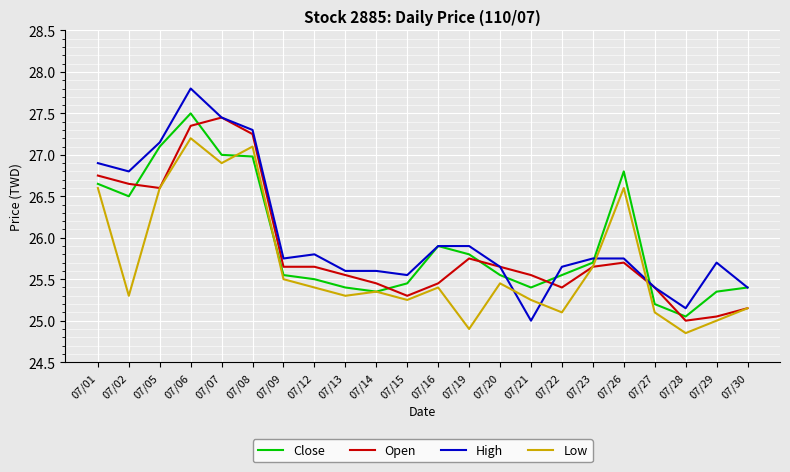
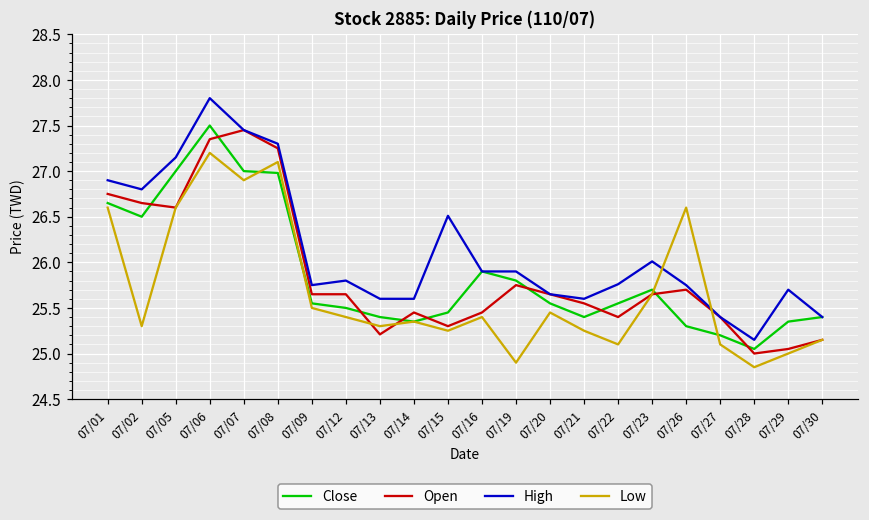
  {
    "Close": {
      "07/01": 26.7,
      "07/02": 26.5,
-     "07/05": 27.1,
+     "07/05": 27.0,
      "07/06": 27.5,
      "07/07": 27.0,
      "07/08": 27.0,
      "07/09": 25.6,
      "07/12": 25.5,
      "07/13": 25.4,
      "07/15": 25.5,
      "07/19": 25.8,
      "07/20": 25.6,
      "07/21": 25.4,
      "07/22": 25.6,
      "07/23": 25.7,
-     "07/26": 26.8,
+     "07/26": 25.3,
      "07/27": 25.2,
      "07/28": 25.1,
      "07/29": 25.4
    },
    "Open": {
      "07/01": 26.8,
      "07/02": 26.7,
      "07/06": 27.4,
      "07/08": 27.3,
      "07/09": 25.7,
      "07/12": 25.7,
-     "07/13": 25.6,
+     "07/13": 25.2,
      "07/14": 25.5,
      "07/15": 25.3,
      "07/16": 25.5,
      "07/19": 25.8,
      "07/21": 25.6,
      "07/22": 25.4,
      "07/26": 25.7,
      "07/28": 25.0,
      "07/29": 25.1
    },
    "High": {
      "07/01": 26.9,
      "07/02": 26.8,
      "07/05": 27.2,
      "07/06": 27.8,
      "07/08": 27.3,
      "07/09": 25.8,
      "07/12": 25.8,
      "07/13": 25.6,
      "07/14": 25.6,
-     "07/15": 25.6,
+     "07/15": 26.5,
      "07/19": 25.9,
-     "07/21": 25.0,
-     "07/22": 25.7,
-     "07/23": 25.8,
+     "07/21": 25.6,
+     "07/22": 25.8,
+     "07/23": 26.0,
      "07/26": 25.8,
      "07/28": 25.2,
      "07/29": 25.7
    },
    "Low": {
      "07/01": 26.6,
      "07/02": 25.3,
      "07/06": 27.2,
      "07/07": 26.9,
      "07/08": 27.1,
      "07/09": 25.5,
      "07/12": 25.4,
      "07/13": 25.3,
      "07/15": 25.3,
      "07/16": 25.4,
      "07/19": 24.9,
      "07/20": 25.5,
      "07/21": 25.3,
      "07/22": 25.1,
      "07/26": 26.6,
      "07/27": 25.1,
      "07/28": 24.9,
      "07/29": 25.0
    }
  }
